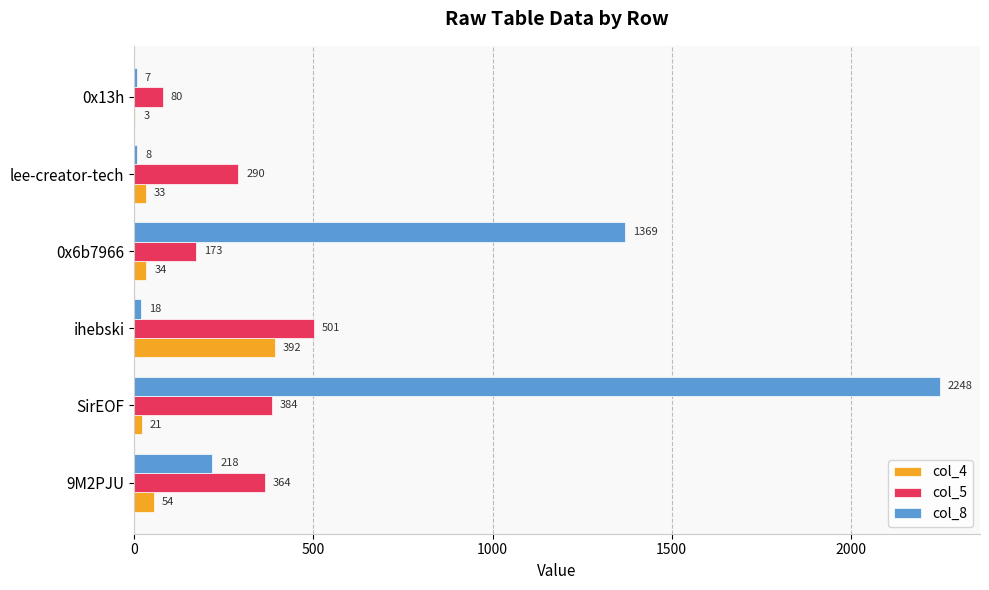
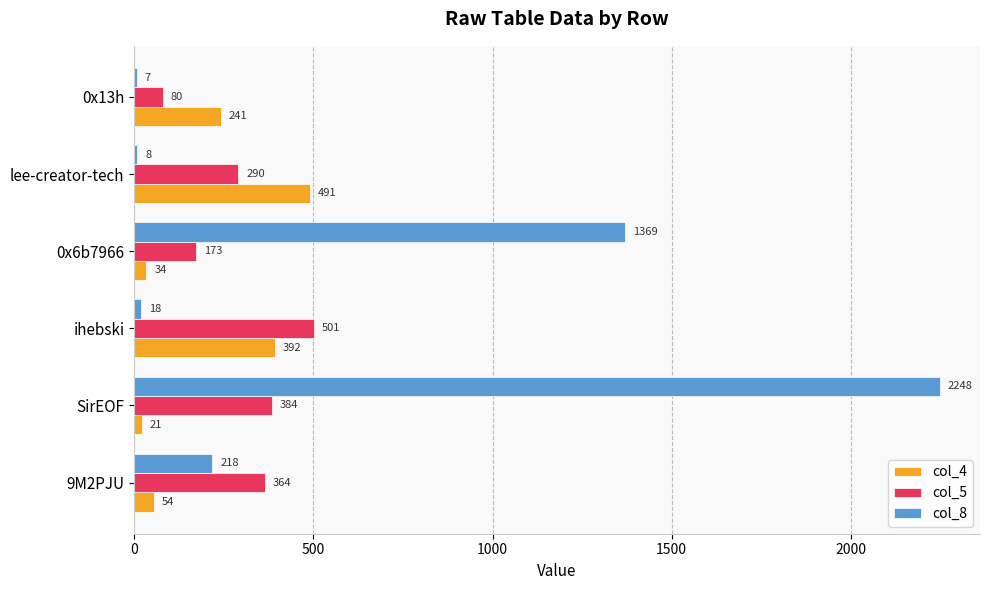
  {
    "col_4": {
-     "0x13h": 3,
-     "lee-creator-tech": 33,
+     "0x13h": 241,
+     "lee-creator-tech": 491,
      "0x6b7966": 34,
      "ihebski": 392,
      "SirEOF": 21,
      "9M2PJU": 54
    },
    "col_5": {
      "0x13h": 80,
      "lee-creator-tech": 290,
      "0x6b7966": 173,
      "ihebski": 501,
      "SirEOF": 384,
      "9M2PJU": 364
    },
    "col_8": {
      "0x13h": 7,
      "lee-creator-tech": 8,
      "0x6b7966": 1369,
      "ihebski": 18,
      "SirEOF": 2248,
      "9M2PJU": 218
    }
  }
